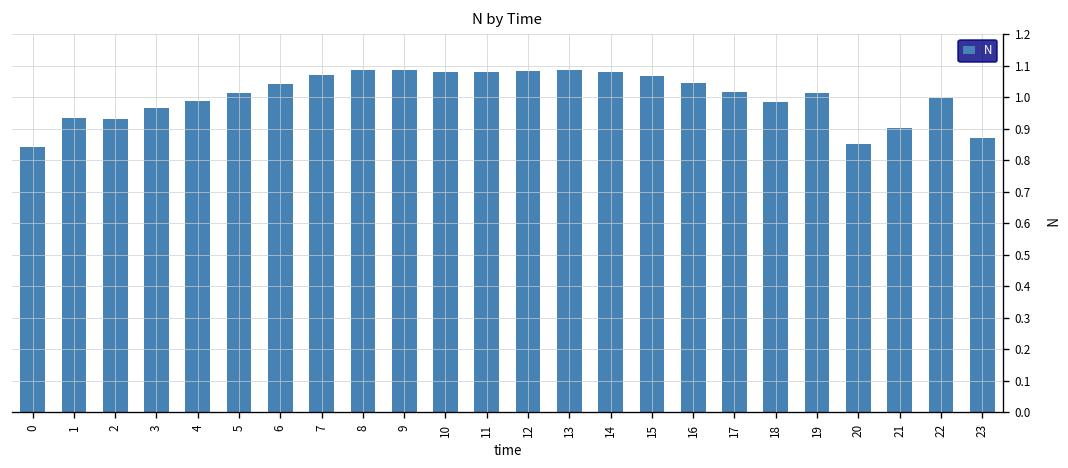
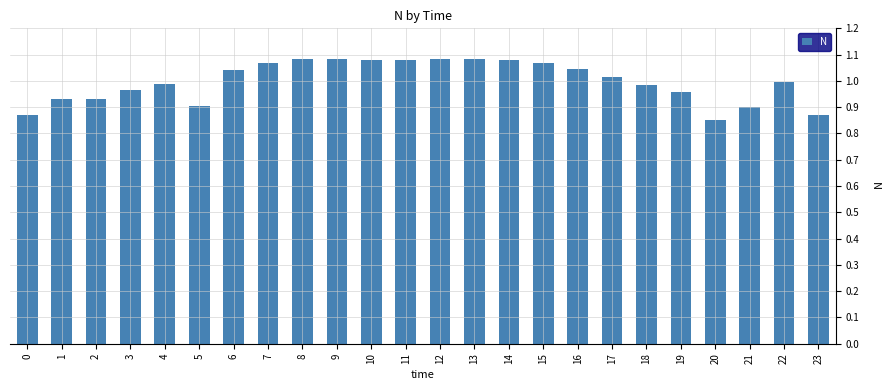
  {
-   "0": 0.84,
+   "0": 0.87,
    "1": 0.93,
    "2": 0.93,
    "3": 0.97,
    "4": 0.99,
-   "5": 1.01,
+   "5": 0.90,
    "6": 1.04,
    "7": 1.07,
    "8": 1.08,
    "9": 1.08,
    "10": 1.08,
    "11": 1.08,
    "12": 1.08,
    "13": 1.08,
    "14": 1.08,
    "15": 1.07,
    "16": 1.04,
    "17": 1.01,
    "18": 0.98,
-   "19": 1.01,
+   "19": 0.96,
    "20": 0.85,
    "21": 0.90,
    "22": 1.00,
    "23": 0.87
  }
